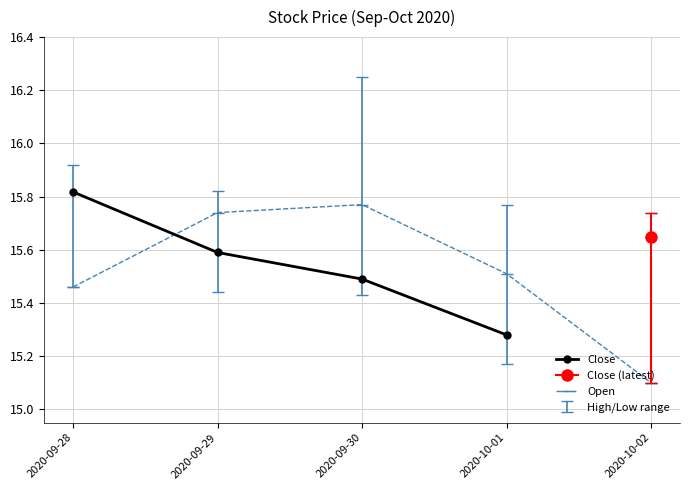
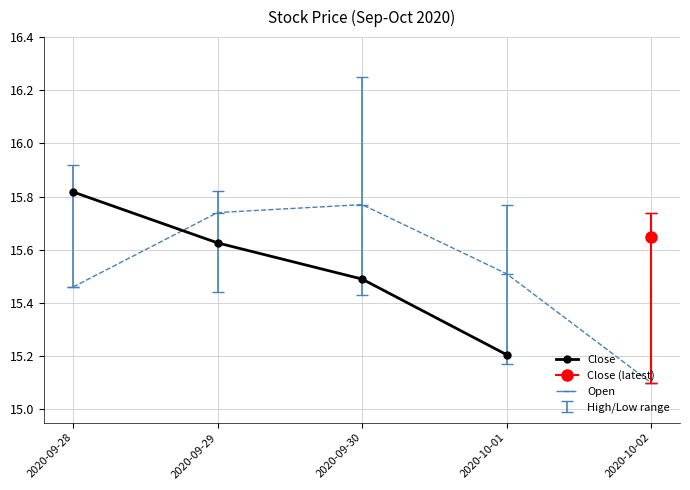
  {
    "Close": {
      "2020-09-28": 15.82,
-     "2020-09-29": 15.59,
+     "2020-09-29": 15.63,
      "2020-09-30": 15.49,
-     "2020-10-01": 15.28
+     "2020-10-01": 15.21
    },
    "Close (latest)": {
      "2020-10-02": 15.65
    }
  }
